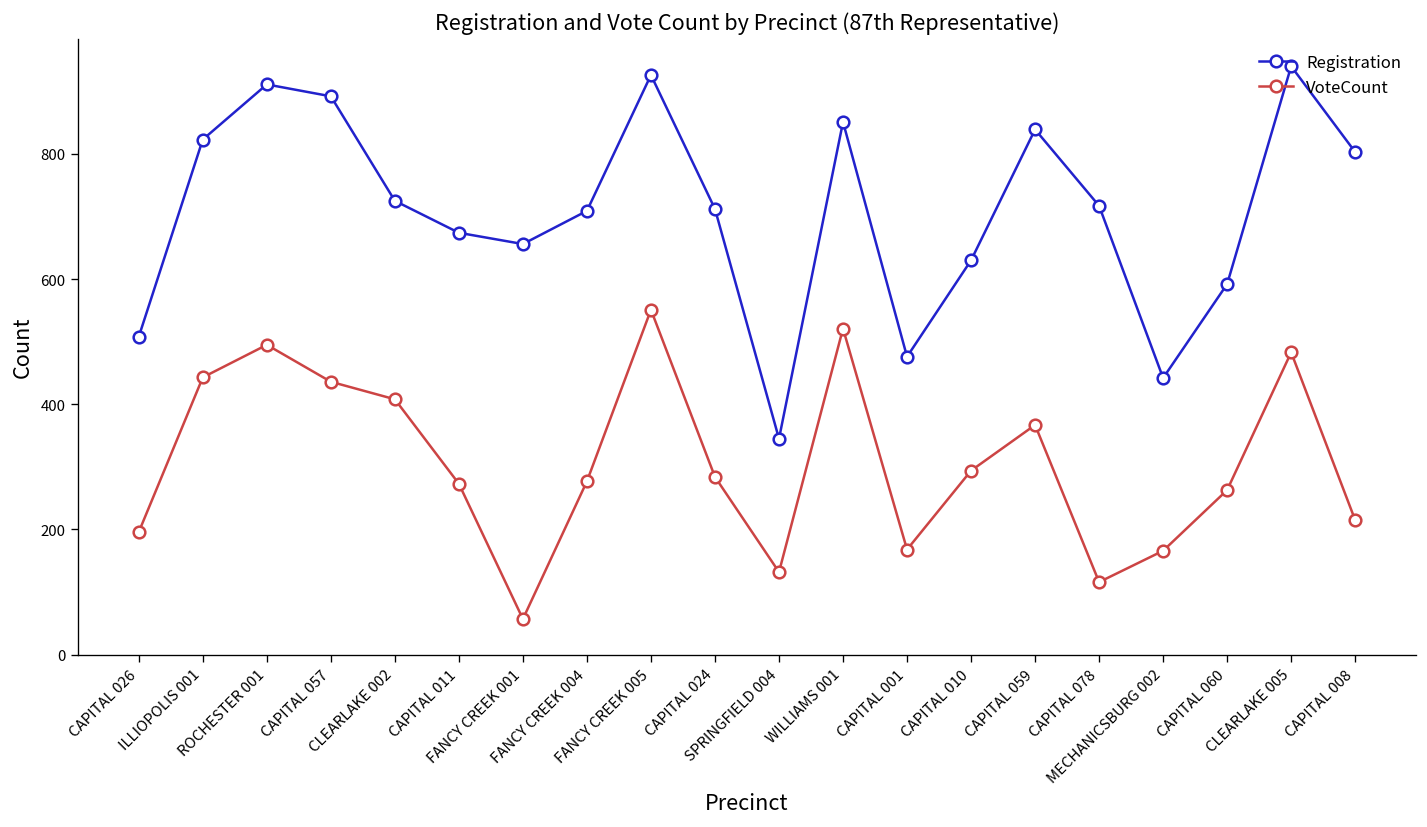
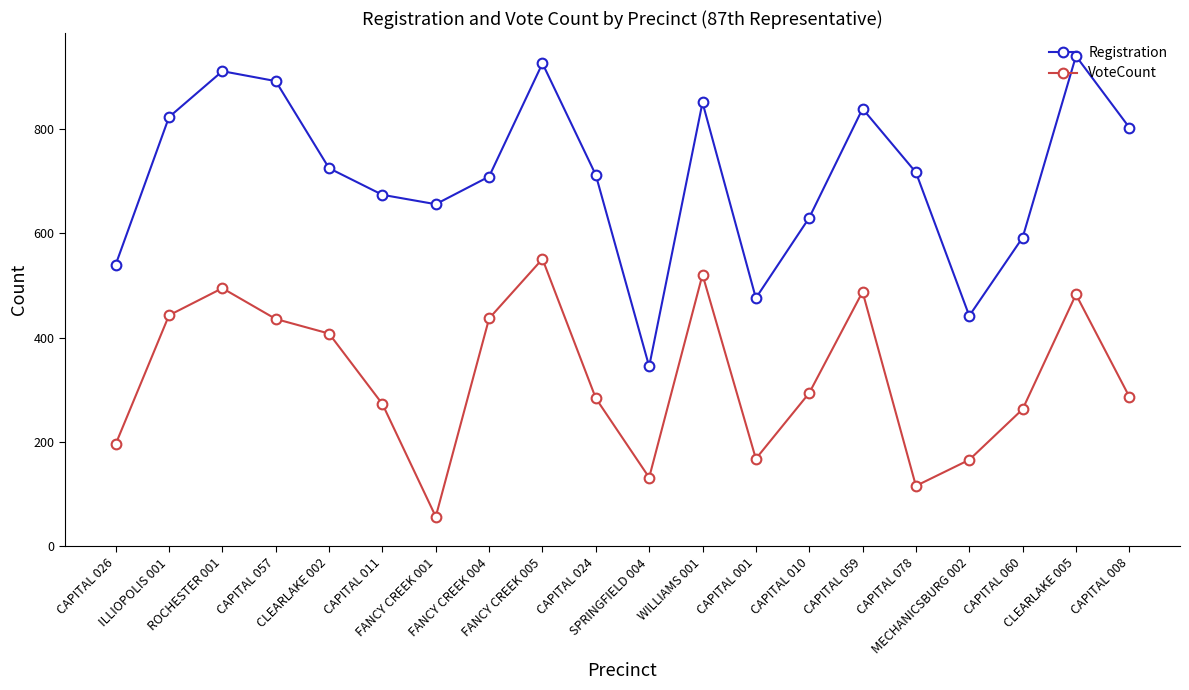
  {
    "Registration": {
-     "CAPITAL 026": 510,
+     "CAPITAL 026": 540,
      "ILLIOPOLIS 001": 820,
      "ROCHESTER 001": 910,
      "CAPITAL 057": 890,
      "CLEARLAKE 002": 730,
      "CAPITAL 011": 670,
      "FANCY CREEK 001": 660,
      "FANCY CREEK 004": 710,
      "FANCY CREEK 005": 930,
      "CAPITAL 024": 710,
      "SPRINGFIELD 004": 350,
      "WILLIAMS 001": 850,
      "CAPITAL 001": 480,
      "CAPITAL 010": 630,
      "CAPITAL 059": 840,
      "CAPITAL 078": 720,
      "MECHANICSBURG 002": 440,
      "CAPITAL 060": 590,
      "CLEARLAKE 005": 940,
      "CAPITAL 008": 800
    },
    "VoteCount": {
      "CAPITAL 026": 200,
      "ILLIOPOLIS 001": 440,
      "ROCHESTER 001": 500,
      "CAPITAL 057": 440,
      "CLEARLAKE 002": 410,
      "CAPITAL 011": 270,
      "FANCY CREEK 001": 60,
-     "FANCY CREEK 004": 280,
+     "FANCY CREEK 004": 440,
      "FANCY CREEK 005": 550,
      "CAPITAL 024": 280,
      "SPRINGFIELD 004": 130,
      "WILLIAMS 001": 520,
      "CAPITAL 001": 170,
      "CAPITAL 010": 290,
-     "CAPITAL 059": 370,
+     "CAPITAL 059": 490,
      "CAPITAL 078": 120,
      "MECHANICSBURG 002": 170,
      "CAPITAL 060": 260,
      "CLEARLAKE 005": 480,
-     "CAPITAL 008": 220
+     "CAPITAL 008": 290
    }
  }
